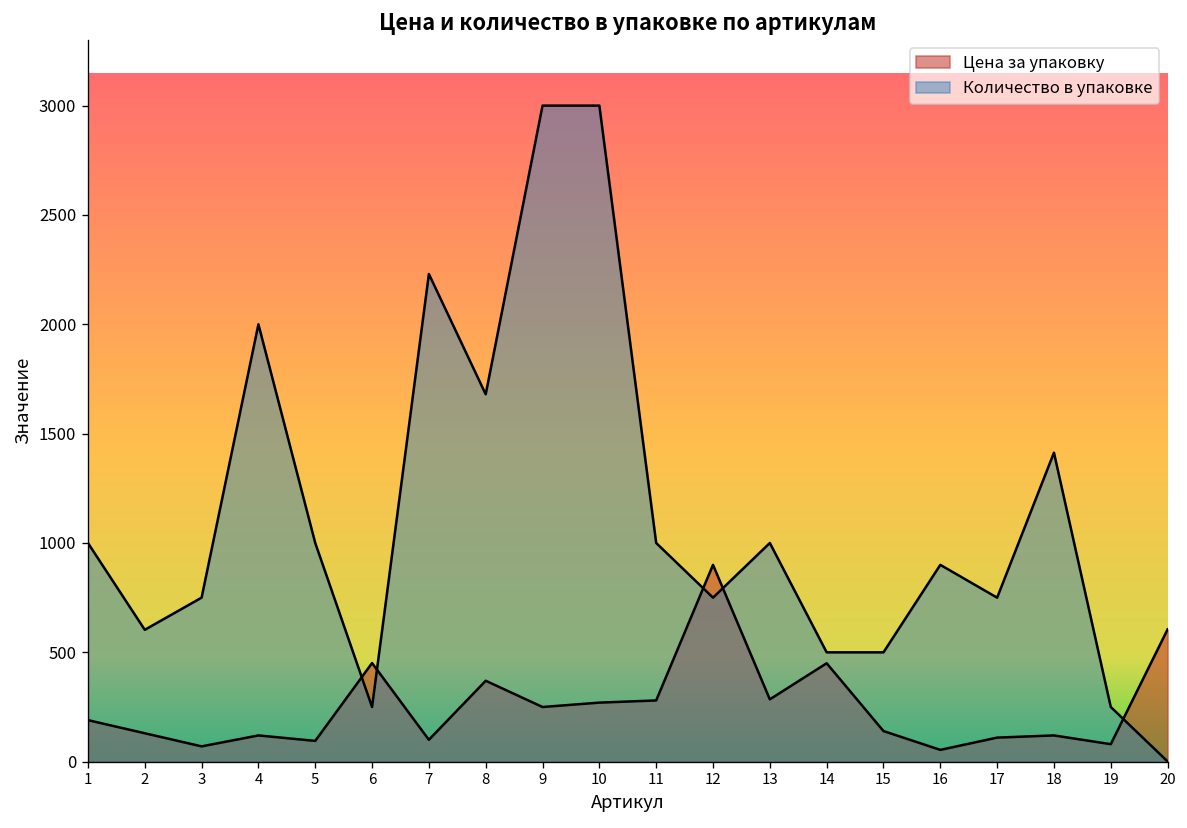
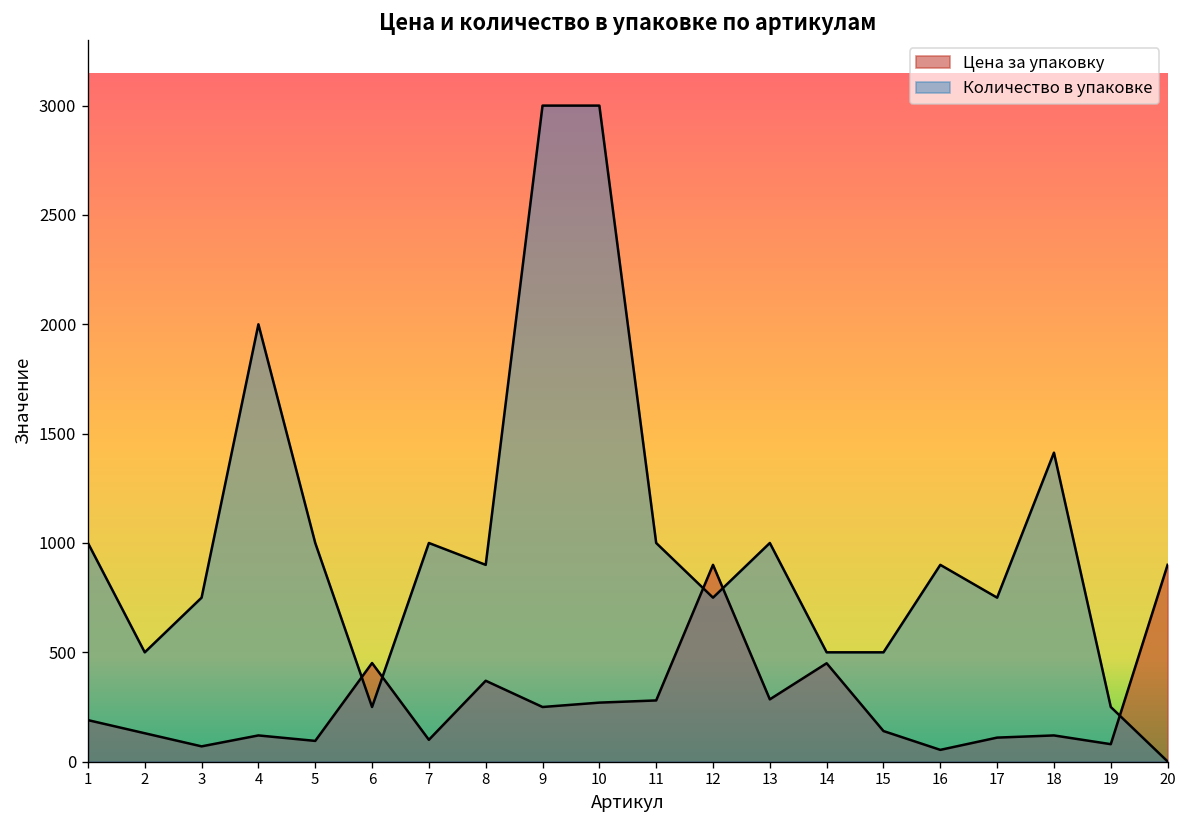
  {
    "Цена за упаковку": {
      "1": 190,
      "2": 130,
      "3": 70,
      "4": 120,
      "5": 100,
      "6": 450,
      "7": 100,
      "8": 370,
      "9": 250,
      "10": 270,
      "11": 280,
      "12": 900,
      "13": 290,
      "14": 450,
      "15": 140,
      "16": 50,
      "17": 110,
      "18": 120,
      "19": 80,
-     "20": 610
+     "20": 900
    },
    "Количество в упаковке": {
      "1": 1000,
-     "2": 600,
+     "2": 500,
      "3": 750,
      "4": 2000,
      "5": 1000,
      "6": 250,
-     "7": 2230,
-     "8": 1680,
+     "7": 1000,
+     "8": 900,
      "9": 3000,
      "10": 3000,
      "11": 1000,
      "12": 750,
      "13": 1000,
      "14": 500,
      "15": 500,
      "16": 900,
      "17": 750,
      "18": 1410,
      "19": 250,
      "20": 0
    }
  }
